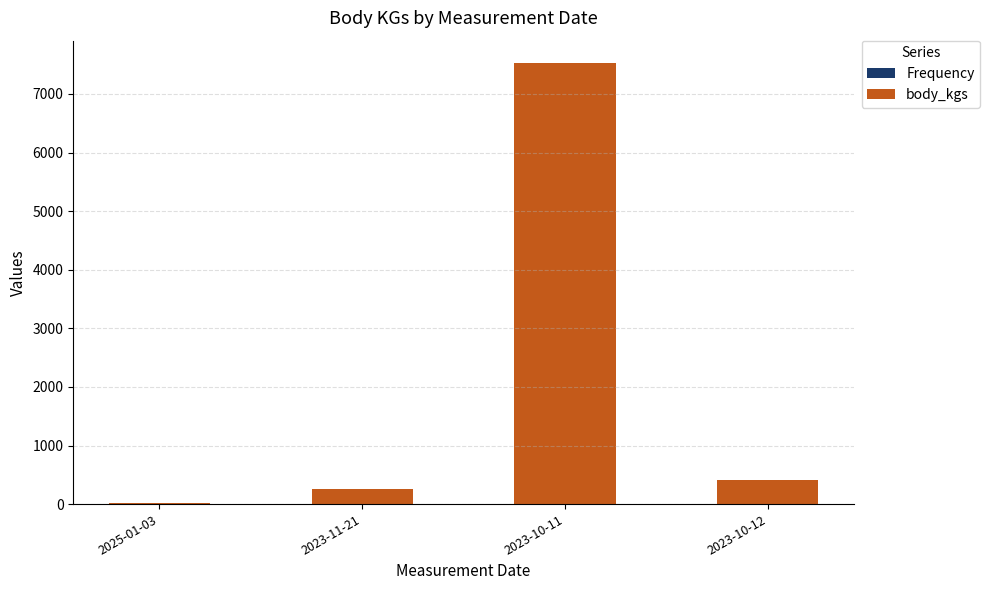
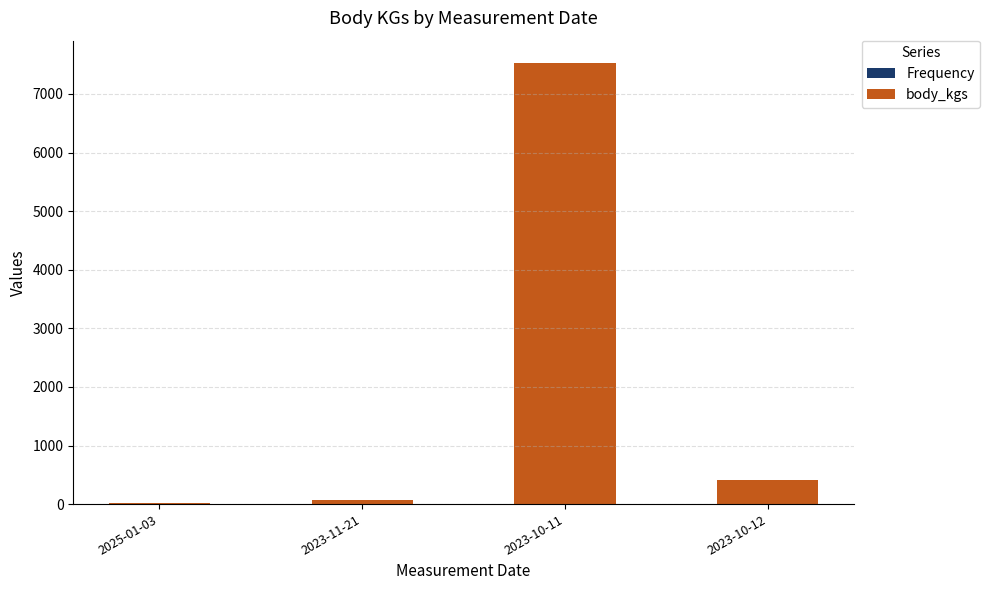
  {
    "body_kgs": {
-     "2023-11-21": 300,
+     "2023-11-21": 100,
      "2023-10-11": 7500,
      "2023-10-12": 400
    }
  }
